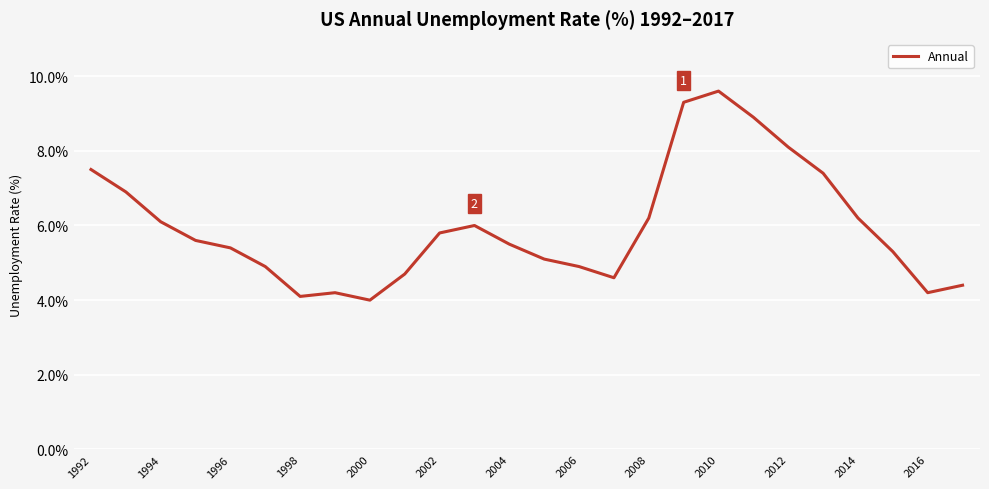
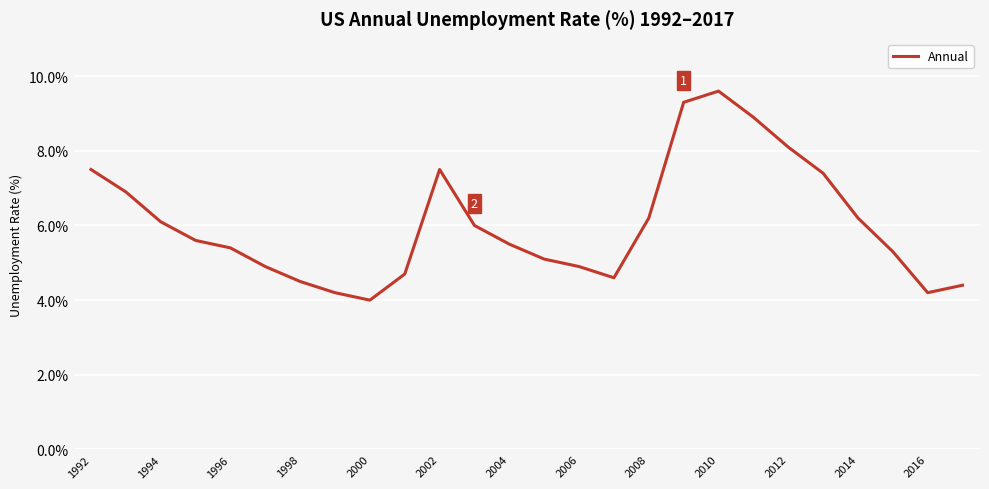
  {
    "1992": "7.5%",
    "1994": "6.1%",
    "1996": "5.4%",
-   "1998": "4.1%",
+   "1998": "4.5%",
    "2000": "4.0%",
-   "2002": "5.8%",
+   "2002": "7.5%",
    "2004": "5.5%",
    "2006": "4.9%",
    "2008": "6.2%",
    "2010": "9.6%",
    "2012": "8.1%",
    "2014": "6.2%",
    "2016": "4.2%"
  }
